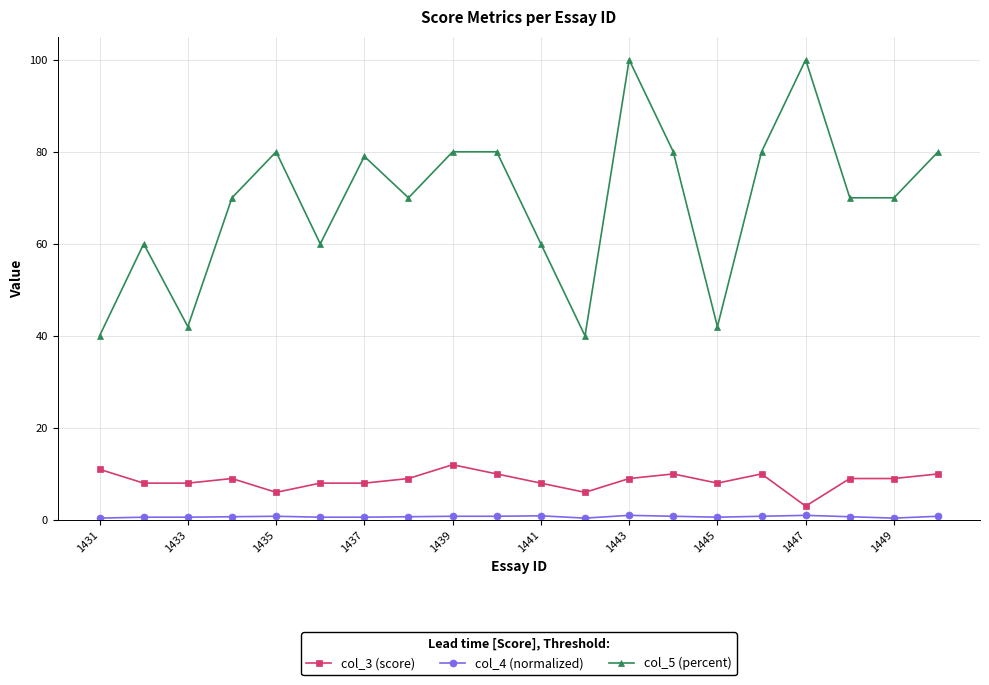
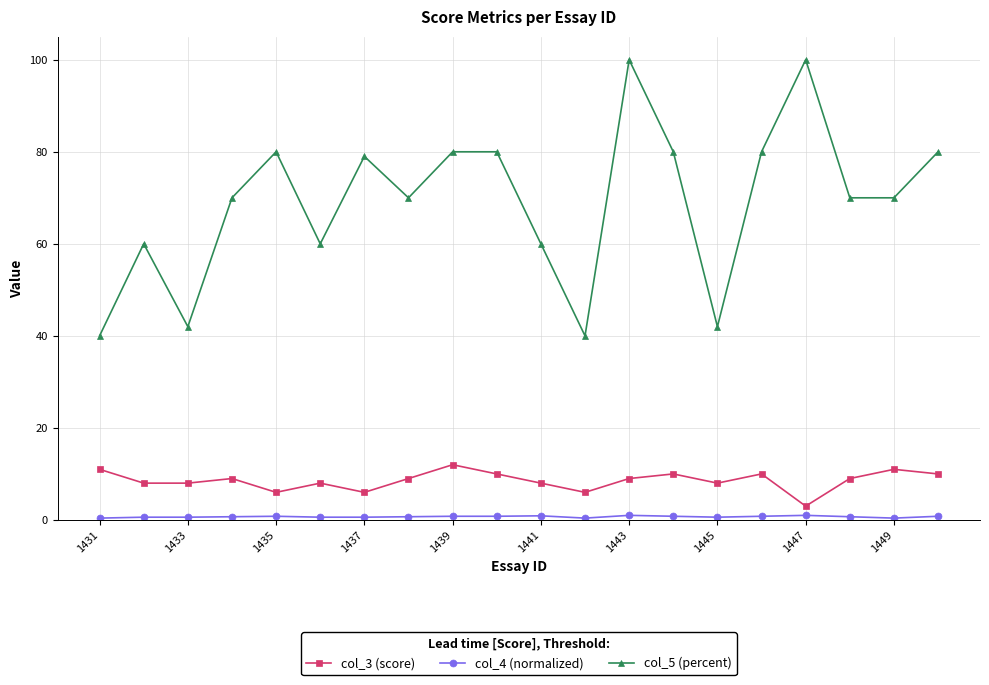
  {
    "col_3 (score)": {
      "1431": 11,
      "1433": 8,
      "1435": 6,
-     "1437": 8,
+     "1437": 6,
      "1439": 12,
      "1441": 8,
      "1443": 9,
      "1445": 8,
      "1447": 3,
-     "1449": 9
+     "1449": 11
    },
    "col_4 (normalized)": {
      "1431": 0,
      "1433": 1,
      "1435": 1,
      "1437": 1,
      "1439": 1,
      "1441": 1,
      "1443": 1,
      "1445": 1,
      "1447": 1,
      "1449": 0
    },
    "col_5 (percent)": {
      "1431": 40,
      "1433": 42,
      "1435": 80,
      "1437": 79,
      "1439": 80,
      "1441": 60,
      "1443": 100,
      "1445": 42,
      "1447": 100,
      "1449": 70
    }
  }
